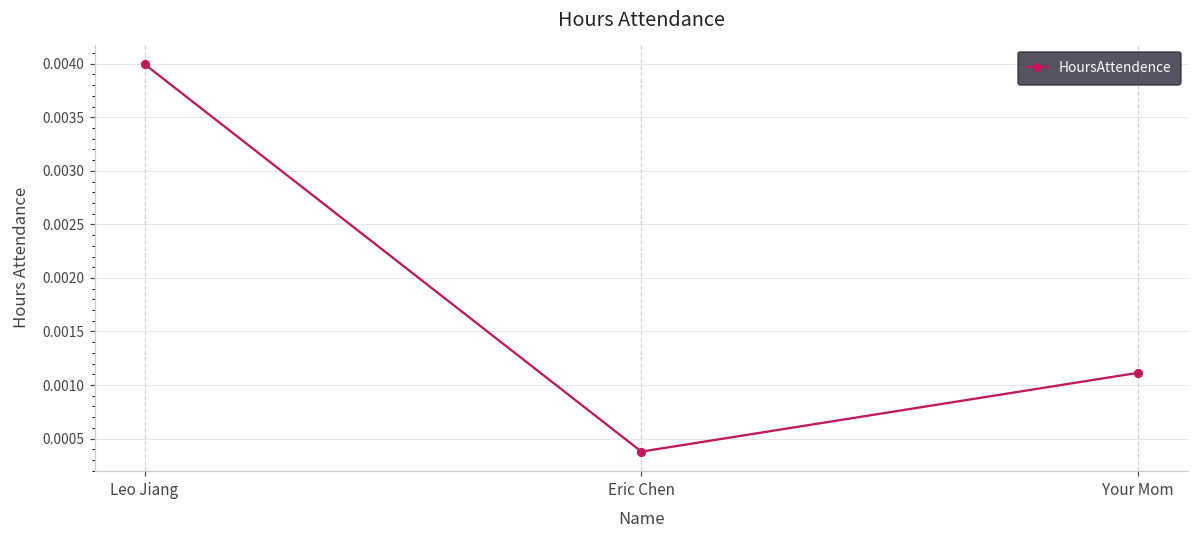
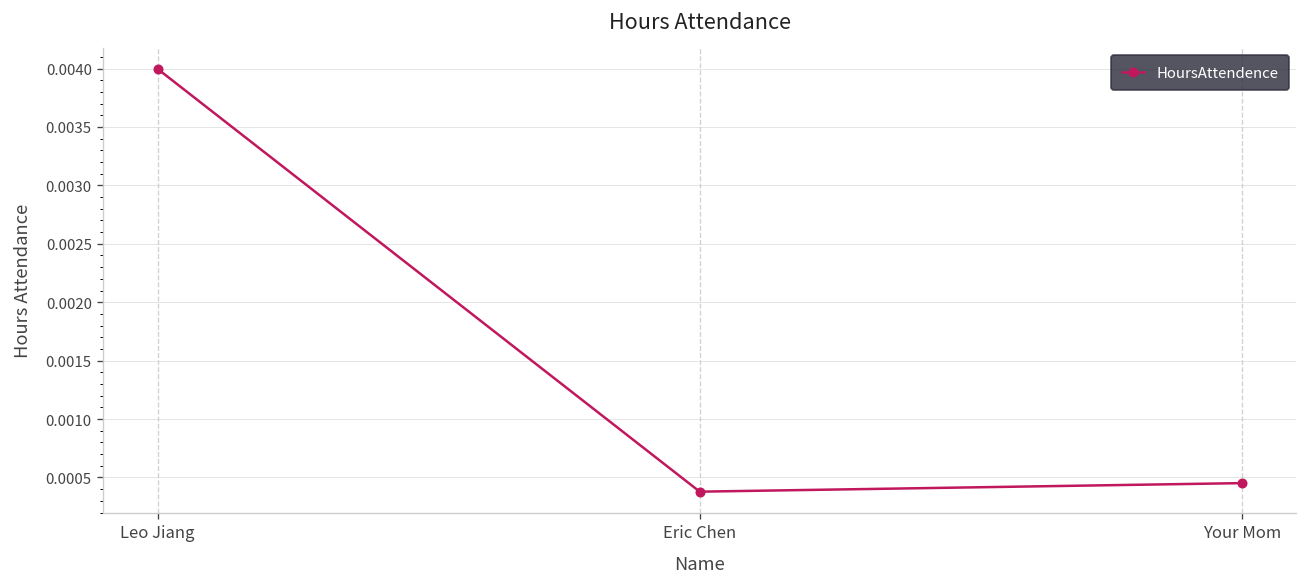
  {
    "Leo Jiang": 0.0040,
    "Eric Chen": 0.0004,
-   "Your Mom": 0.0011
+   "Your Mom": 0.0005
  }
